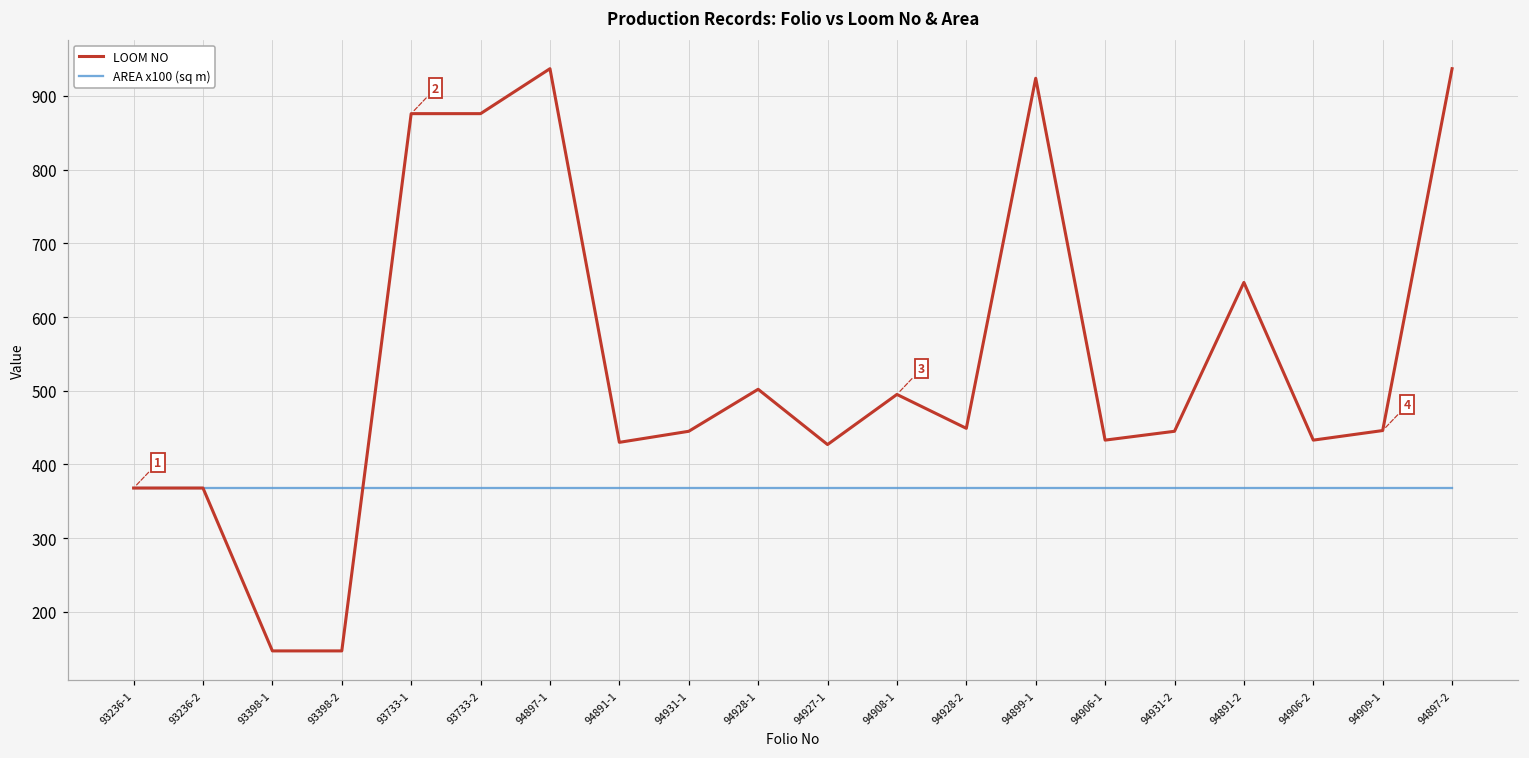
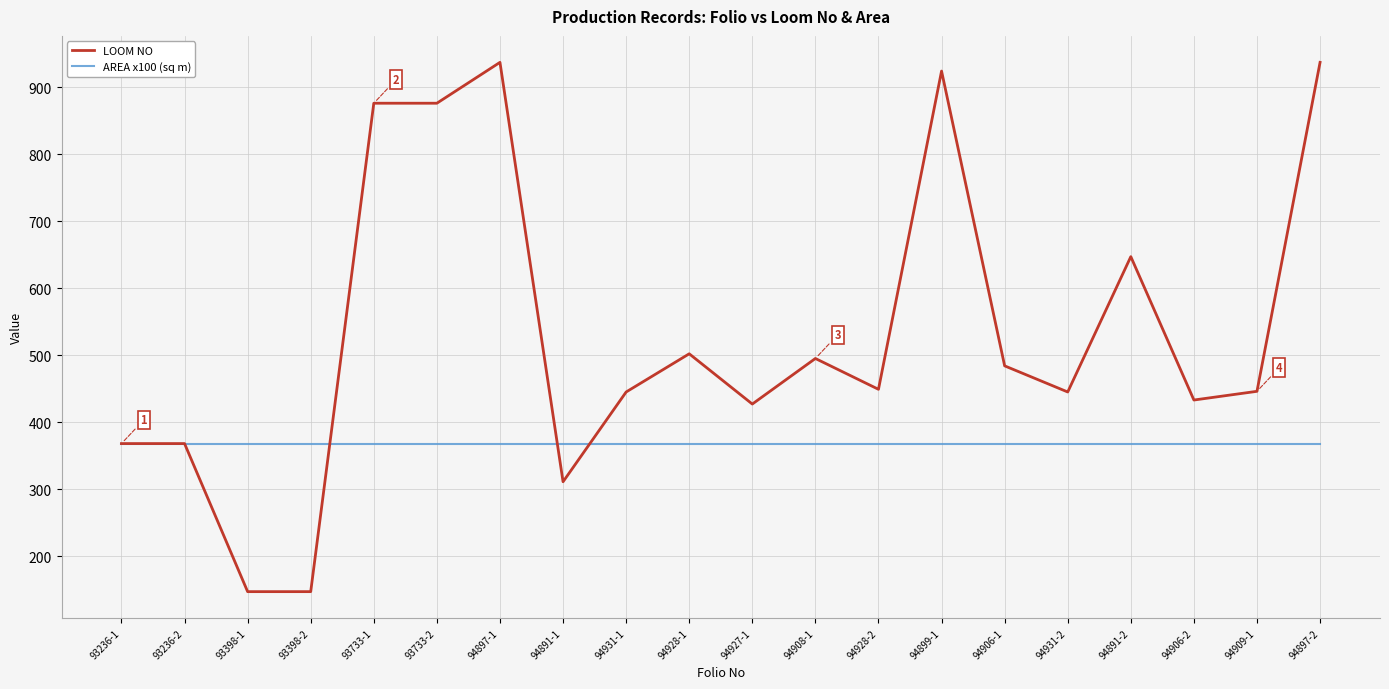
  {
    "LOOM NO": {
      "93398-1": 150,
      "93398-2": 150,
      "93733-2": 880,
      "94897-1": 940,
-     "94891-1": 430,
+     "94891-1": 310,
      "94931-1": 450,
      "94928-1": 500,
      "94927-1": 430,
      "94928-2": 450,
      "94899-1": 920,
-     "94906-1": 430,
+     "94906-1": 480,
      "94931-2": 450,
      "94891-2": 650,
      "94906-2": 430,
      "94897-2": 940
    },
    "AREA x100 (sq m)": {
      "93398-1": 370,
      "93398-2": 370,
      "93733-1": 370,
      "93733-2": 370,
      "94897-1": 370,
      "94891-1": 370,
      "94931-1": 370,
      "94928-1": 370,
      "94927-1": 370,
      "94908-1": 370,
      "94928-2": 370,
      "94899-1": 370,
      "94906-1": 370,
      "94931-2": 370,
      "94891-2": 370,
      "94906-2": 370,
      "94909-1": 370,
      "94897-2": 370
    }
  }
